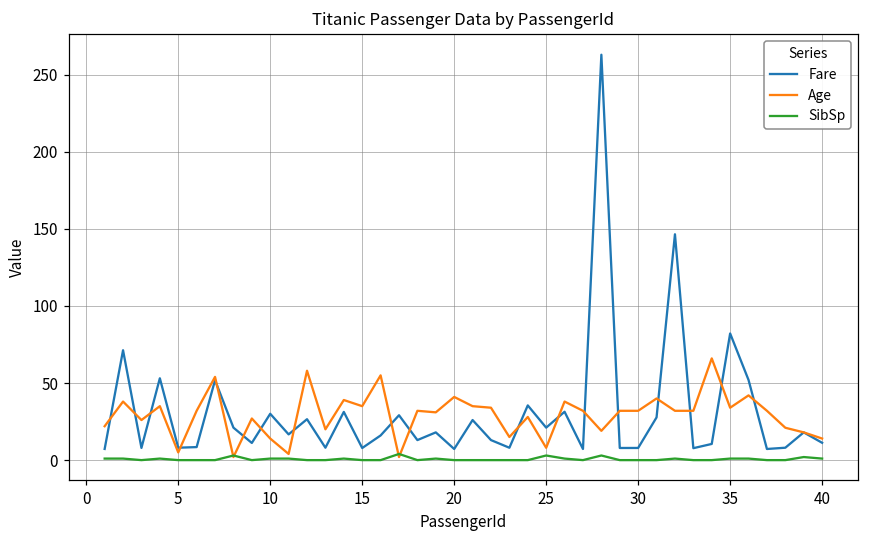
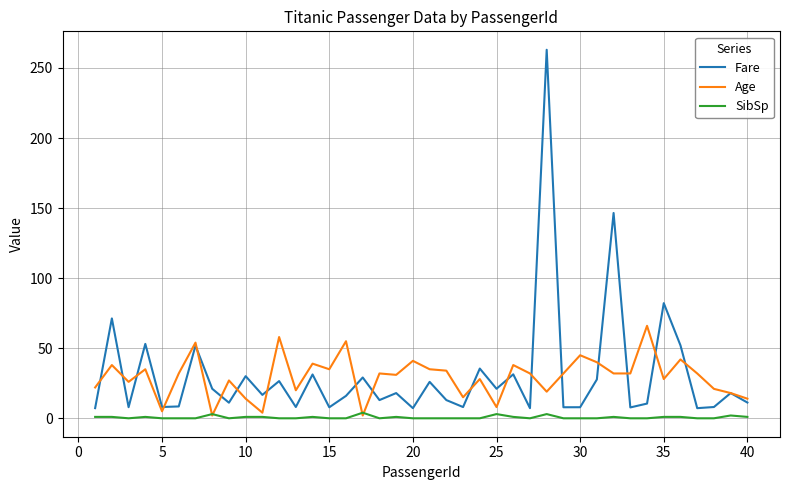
  {
    "Fare": {
      "5": 8,
      "10": 30,
      "15": 8,
      "20": 7,
      "25": 21,
      "30": 8,
      "35": 82,
      "40": 11
    },
    "Age": {
      "5": 5,
      "10": 14,
      "15": 35,
      "20": 41,
      "25": 8,
-     "30": 32,
-     "35": 34,
+     "30": 45,
+     "35": 28,
      "40": 14
    },
    "SibSp": {
      "5": 0,
      "10": 1,
      "15": 0,
      "20": 0,
      "25": 3,
      "30": 0,
      "35": 1,
      "40": 1
    }
  }
